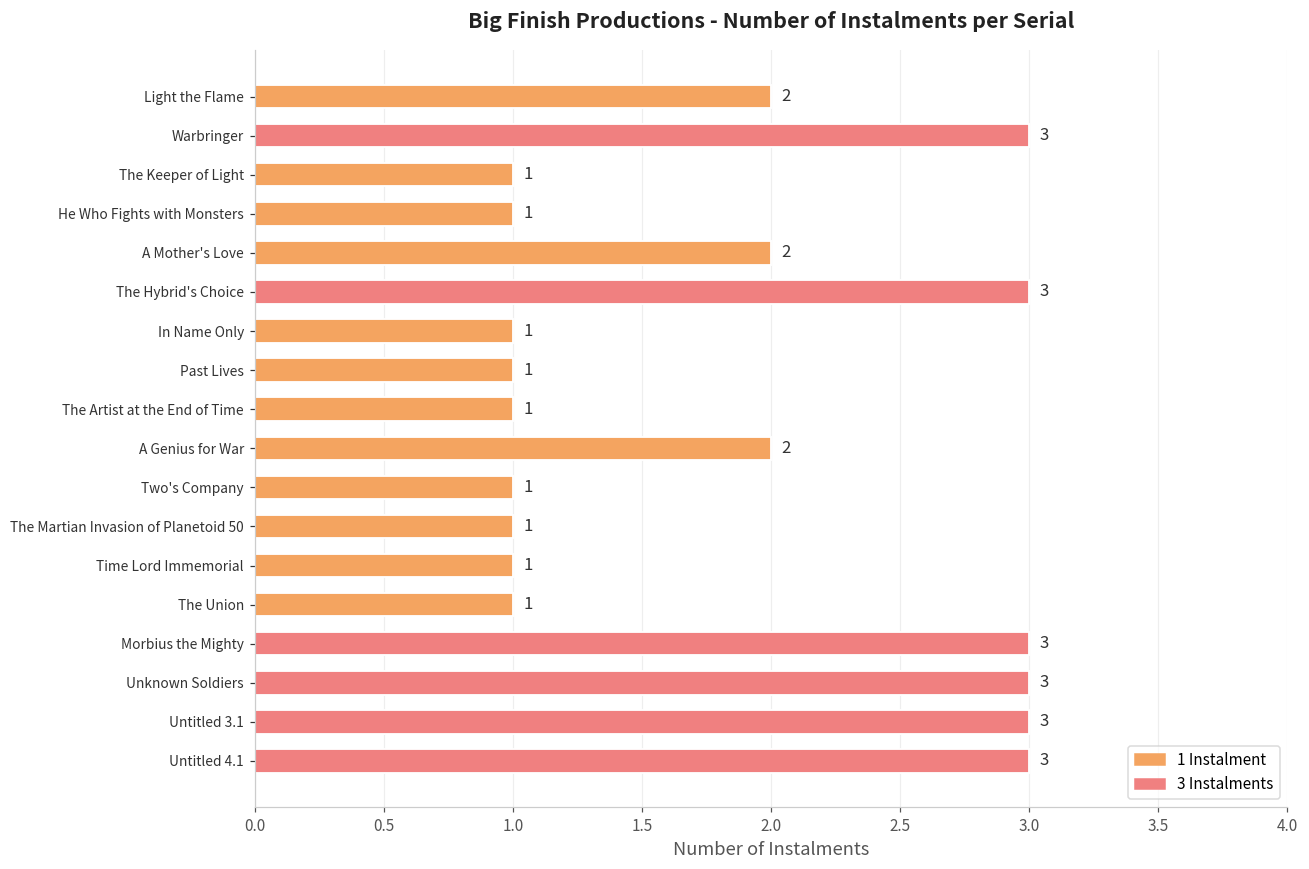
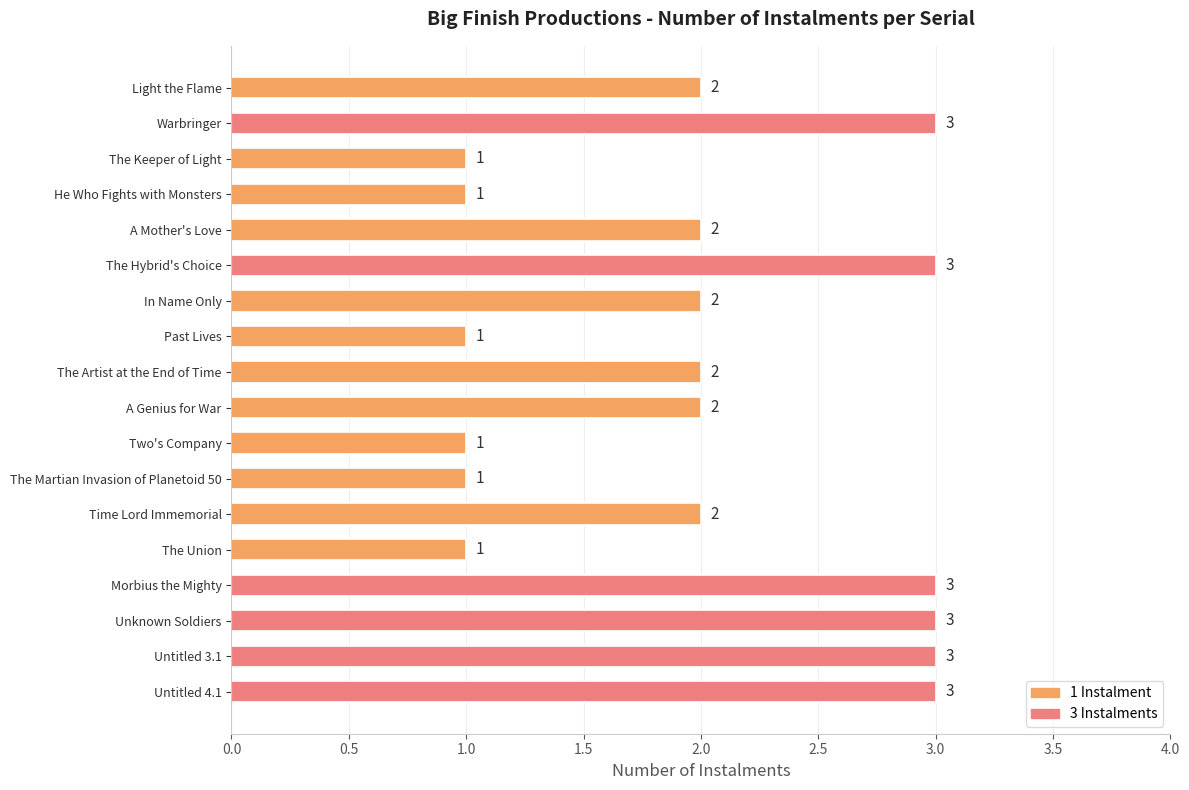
  {
    "Light the Flame": 2,
    "Warbringer": 3,
    "The Keeper of Light": 1,
    "He Who Fights with Monsters": 1,
    "A Mother's Love": 2,
    "The Hybrid's Choice": 3,
-   "In Name Only": 1,
+   "In Name Only": 2,
    "Past Lives": 1,
-   "The Artist at the End of Time": 1,
+   "The Artist at the End of Time": 2,
    "A Genius for War": 2,
    "Two's Company": 1,
    "The Martian Invasion of Planetoid 50": 1,
-   "Time Lord Immemorial": 1,
+   "Time Lord Immemorial": 2,
    "The Union": 1,
    "Morbius the Mighty": 3,
    "Unknown Soldiers": 3,
    "Untitled 3.1": 3,
    "Untitled 4.1": 3
  }
